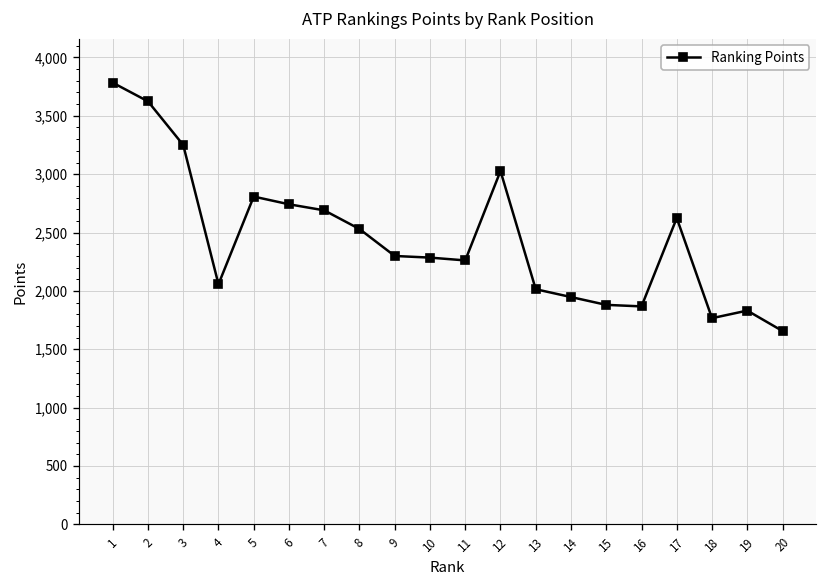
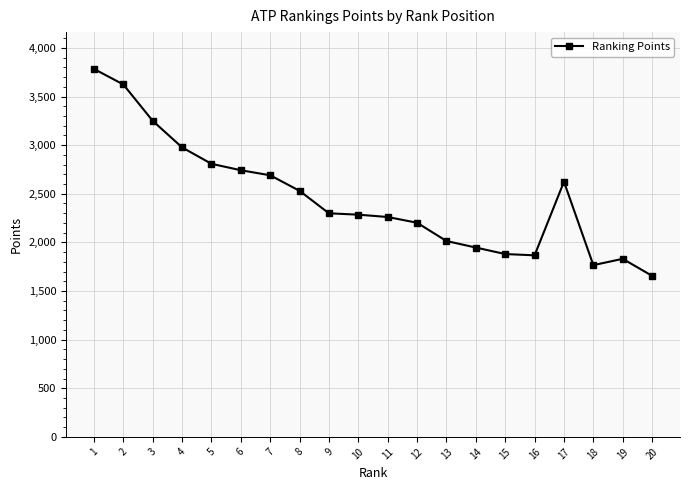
  {
    "1": "3,800",
    "2": "3,600",
    "3": "3,300",
-   "4": "2,100",
+   "4": "3,000",
    "5": "2,800",
    "6": "2,700",
    "7": "2,700",
    "8": "2,500",
    "9": "2,300",
    "10": "2,300",
    "11": "2,300",
-   "12": "3,000",
+   "12": "2,200",
    "13": "2,000",
    "14": "1,900",
    "15": "1,900",
    "16": "1,900",
    "17": "2,600",
    "18": "1,800",
    "19": "1,800",
    "20": "1,700"
  }
